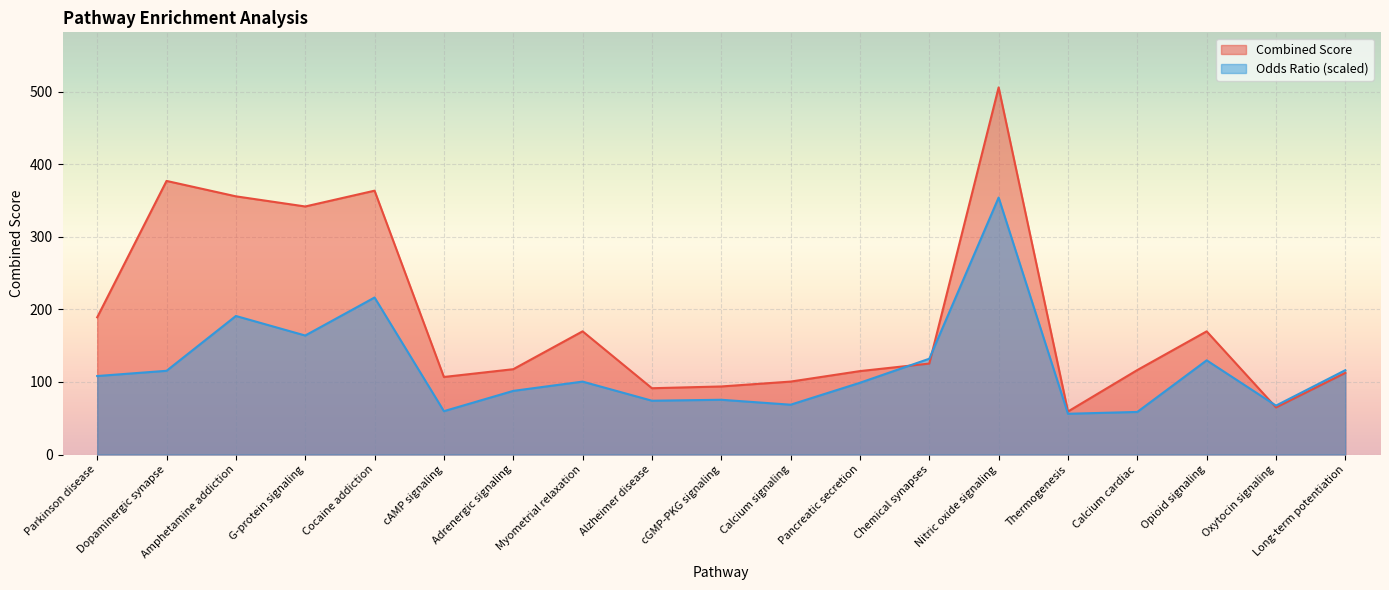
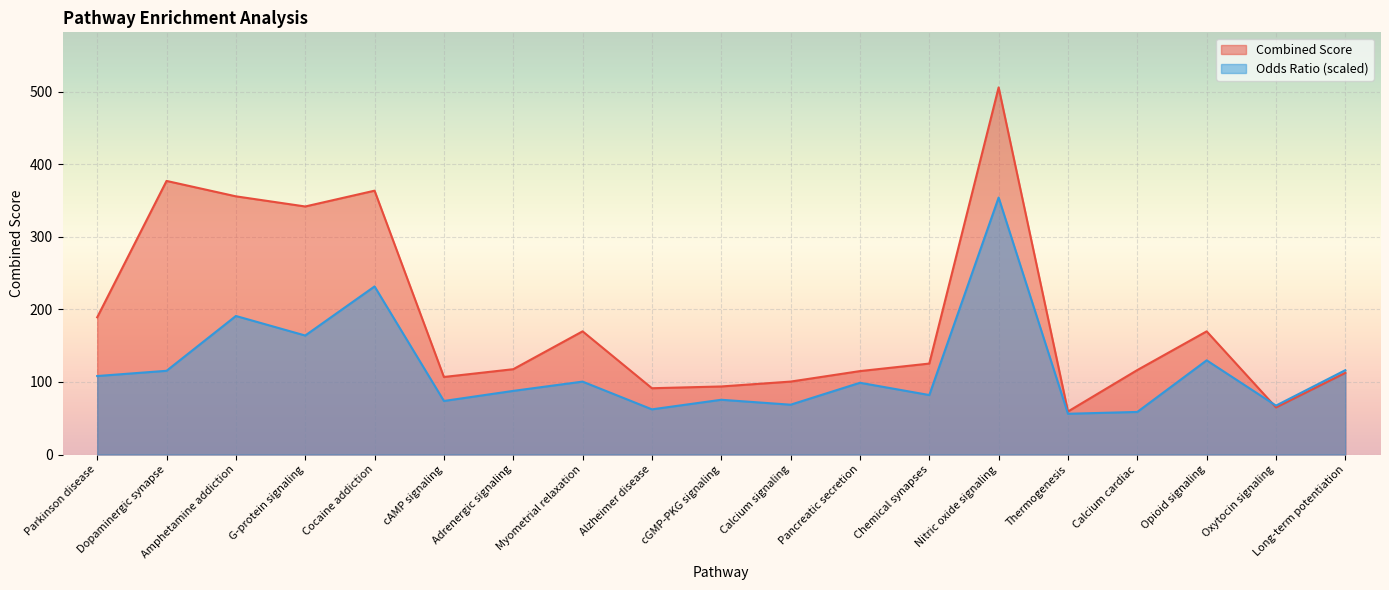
  {
    "Combined Score": {
      "Parkinson disease": 190,
      "Dopaminergic synapse": 380,
      "Amphetamine addiction": 360,
      "G-protein signaling": 340,
      "Cocaine addiction": 360,
      "cAMP signaling": 110,
      "Adrenergic signaling": 120,
      "Myometrial relaxation": 170,
      "Alzheimer disease": 90,
      "cGMP-PKG signaling": 90,
      "Calcium signaling": 100,
      "Pancreatic secretion": 110,
      "Chemical synapses": 130,
      "Nitric oxide signaling": 510,
      "Calcium cardiac": 120,
      "Opioid signaling": 170,
      "Long-term potentiation": 110
    },
    "Odds Ratio (scaled)": {
      "Parkinson disease": 110,
      "Dopaminergic synapse": 120,
      "Amphetamine addiction": 190,
      "G-protein signaling": 160,
-     "Cocaine addiction": 220,
-     "cAMP signaling": 60,
+     "Cocaine addiction": 230,
+     "cAMP signaling": 70,
      "Adrenergic signaling": 90,
      "Myometrial relaxation": 100,
-     "Alzheimer disease": 70,
+     "Alzheimer disease": 60,
      "cGMP-PKG signaling": 80,
      "Calcium signaling": 70,
      "Pancreatic secretion": 100,
-     "Chemical synapses": 130,
+     "Chemical synapses": 80,
      "Nitric oxide signaling": 350,
      "Calcium cardiac": 60,
      "Opioid signaling": 130,
      "Long-term potentiation": 120
    }
  }
